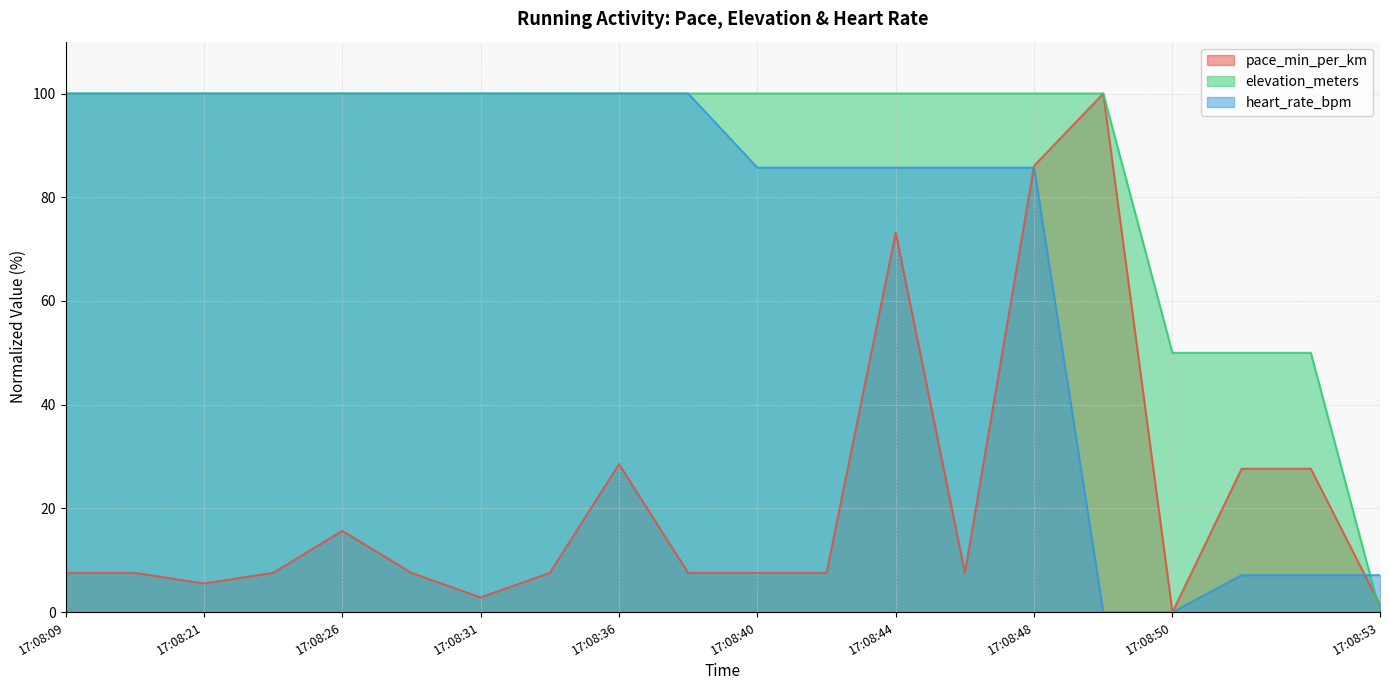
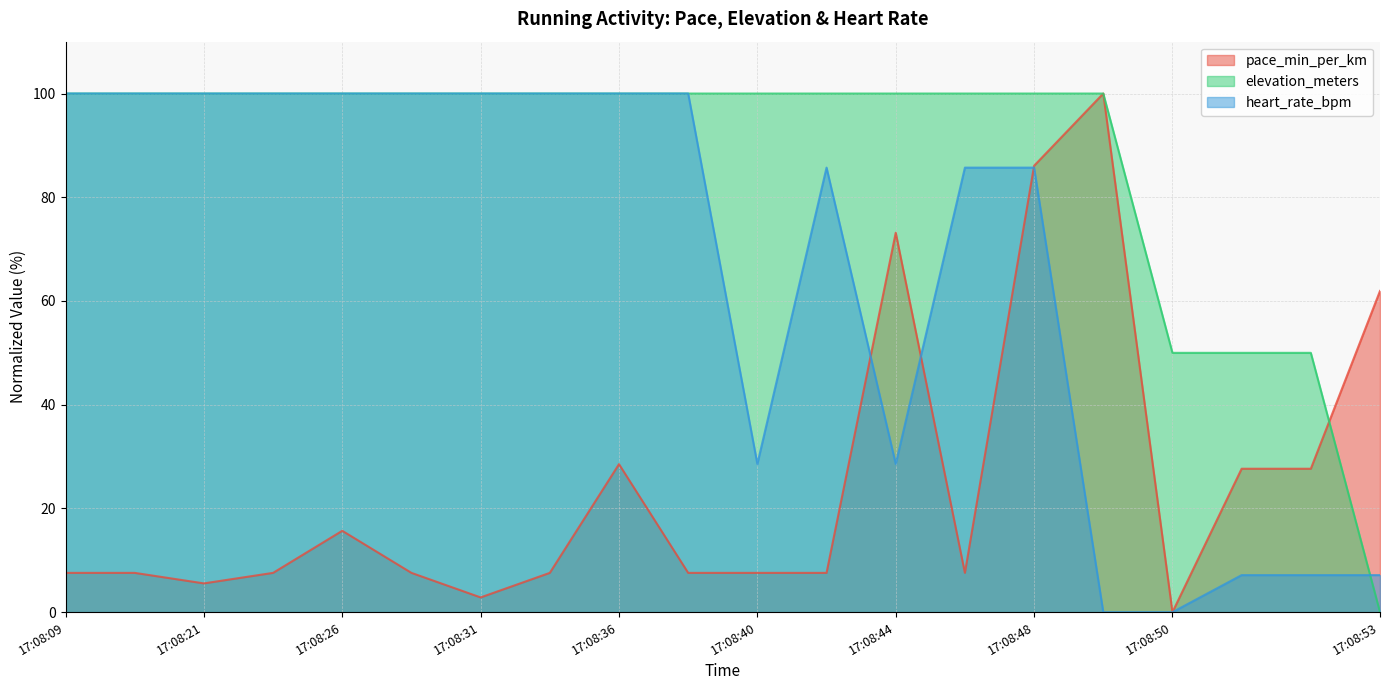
  {
    "pace_min_per_km": {
      "17:08:09": 8,
      "17:08:21": 6,
      "17:08:26": 16,
      "17:08:31": 3,
      "17:08:36": 29,
      "17:08:40": 8,
      "17:08:44": 73,
-     "17:08:53": 1
+     "17:08:53": 62
    },
    "elevation_meters": {
      "17:08:40": 100,
      "17:08:44": 100,
      "17:08:48": 100,
      "17:08:50": 50,
      "17:08:53": 0
    },
    "heart_rate_bpm": {
-     "17:08:40": 86,
-     "17:08:44": 86,
+     "17:08:40": 29,
+     "17:08:44": 29,
      "17:08:53": 7
    }
  }
